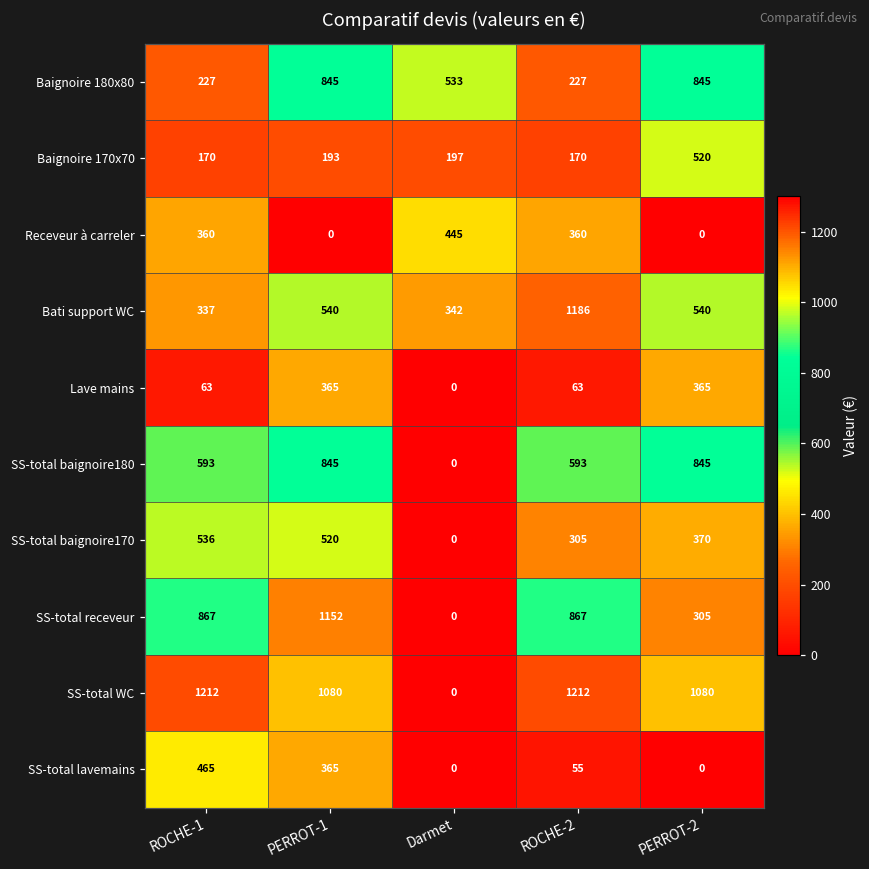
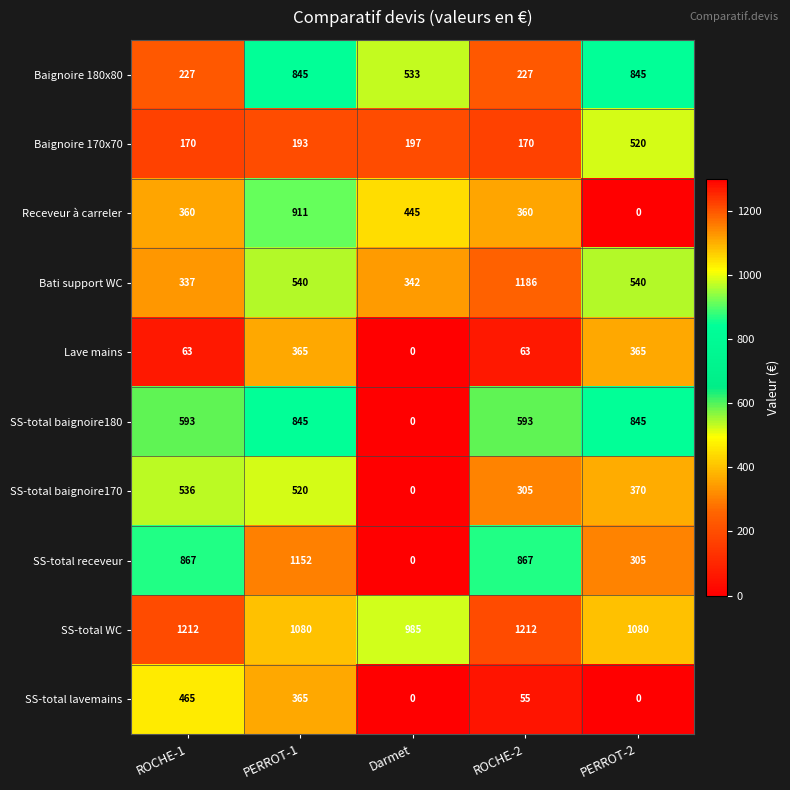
  {
    "Baignoire 180x80": {
      "ROCHE-1": 227,
      "PERROT-1": 845,
      "Darmet": 533,
      "ROCHE-2": 227,
      "PERROT-2": 845
    },
    "Baignoire 170x70": {
      "ROCHE-1": 170,
      "PERROT-1": 193,
      "Darmet": 197,
      "ROCHE-2": 170,
      "PERROT-2": 520
    },
    "Receveur à carreler": {
      "ROCHE-1": 360,
-     "PERROT-1": 0,
+     "PERROT-1": 911,
      "Darmet": 445,
      "ROCHE-2": 360,
      "PERROT-2": 0
    },
    "Bati support WC": {
      "ROCHE-1": 337,
      "PERROT-1": 540,
      "Darmet": 342,
      "ROCHE-2": 1186,
      "PERROT-2": 540
    },
    "Lave mains": {
      "ROCHE-1": 63,
      "PERROT-1": 365,
      "Darmet": 0,
      "ROCHE-2": 63,
      "PERROT-2": 365
    },
    "SS-total baignoire180": {
      "ROCHE-1": 593,
      "PERROT-1": 845,
      "Darmet": 0,
      "ROCHE-2": 593,
      "PERROT-2": 845
    },
    "SS-total baignoire170": {
      "ROCHE-1": 536,
      "PERROT-1": 520,
      "Darmet": 0,
      "ROCHE-2": 305,
      "PERROT-2": 370
    },
    "SS-total receveur": {
      "ROCHE-1": 867,
      "PERROT-1": 1152,
      "Darmet": 0,
      "ROCHE-2": 867,
      "PERROT-2": 305
    },
    "SS-total WC": {
      "ROCHE-1": 1212,
      "PERROT-1": 1080,
-     "Darmet": 0,
+     "Darmet": 985,
      "ROCHE-2": 1212,
      "PERROT-2": 1080
    },
    "SS-total lavemains": {
      "ROCHE-1": 465,
      "PERROT-1": 365,
      "Darmet": 0,
      "ROCHE-2": 55,
      "PERROT-2": 0
    }
  }
